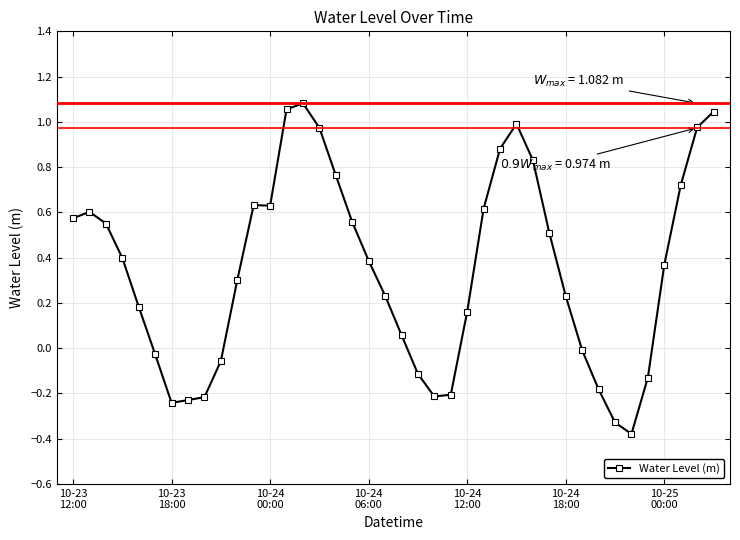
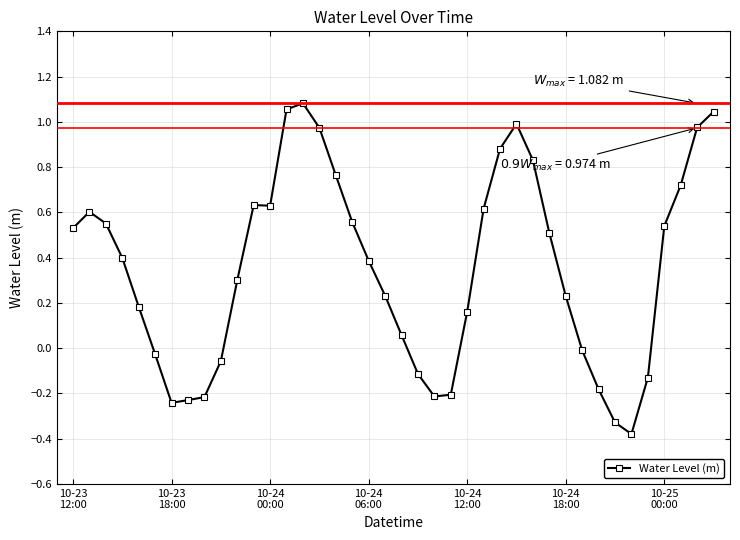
  {
-   "10-23 12:00": 0.57,
+   "10-23 12:00": 0.53,
    "10-23 18:00": -0.24,
    "10-24 00:00": 0.63,
    "10-24 06:00": 0.39,
    "10-24 12:00": 0.16,
    "10-24 18:00": 0.23,
-   "10-25 00:00": 0.37
+   "10-25 00:00": 0.54
  }
